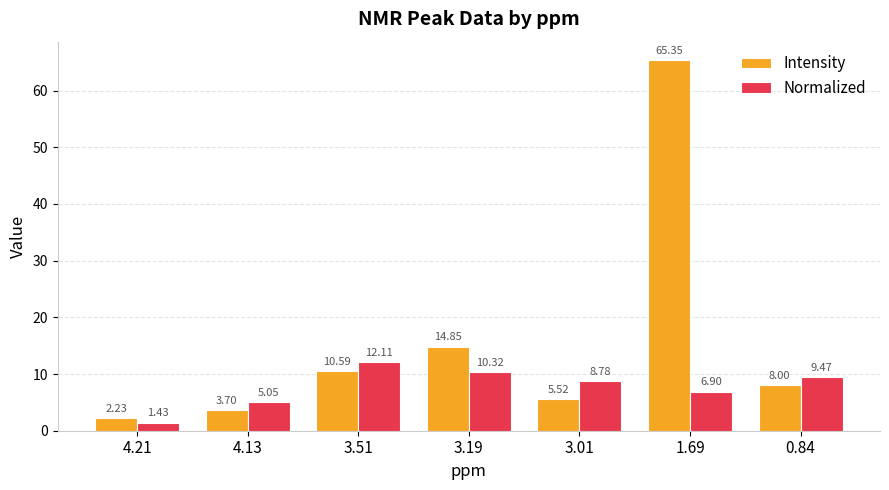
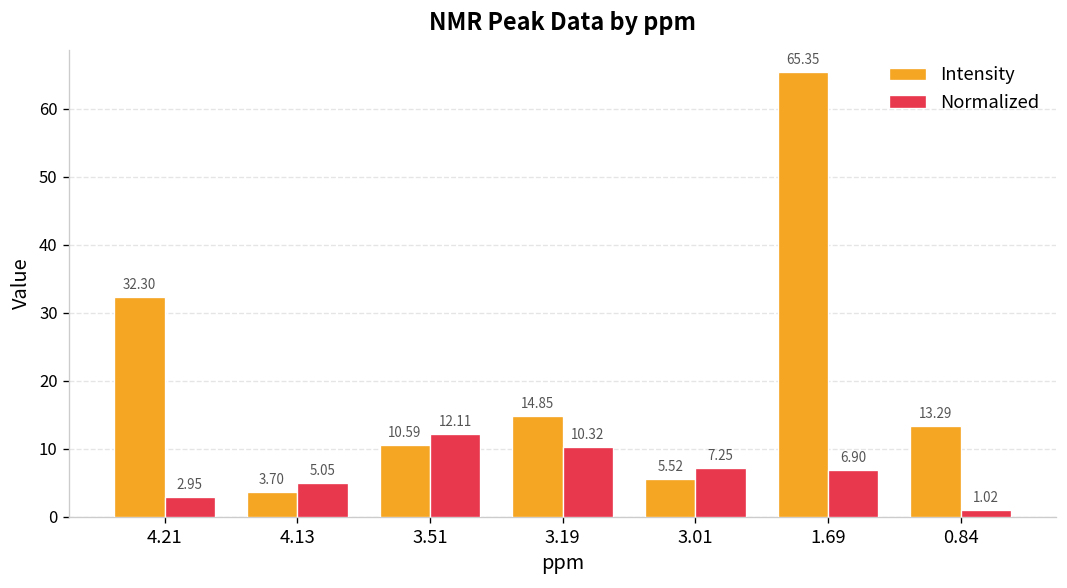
  {
    "Intensity": {
-     "4.21": 2.23,
+     "4.21": 32.30,
      "4.13": 3.70,
      "3.51": 10.59,
      "3.19": 14.85,
      "3.01": 5.52,
      "1.69": 65.35,
-     "0.84": 8.00
+     "0.84": 13.29
    },
    "Normalized": {
-     "4.21": 1.43,
+     "4.21": 2.95,
      "4.13": 5.05,
      "3.51": 12.11,
      "3.19": 10.32,
-     "3.01": 8.78,
+     "3.01": 7.25,
      "1.69": 6.90,
-     "0.84": 9.47
+     "0.84": 1.02
    }
  }
